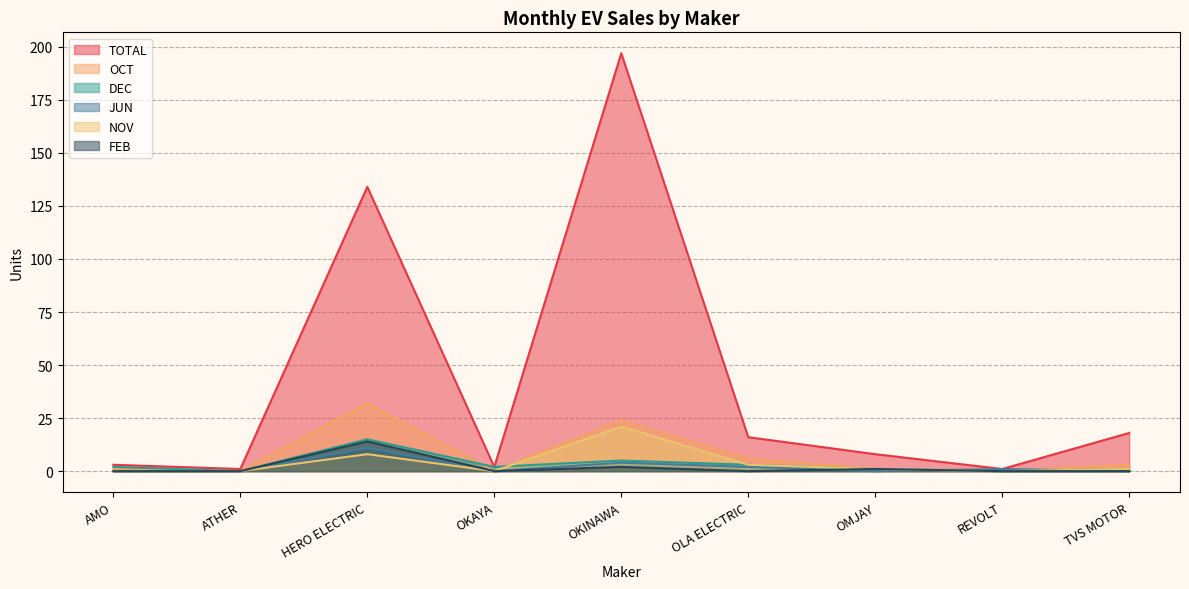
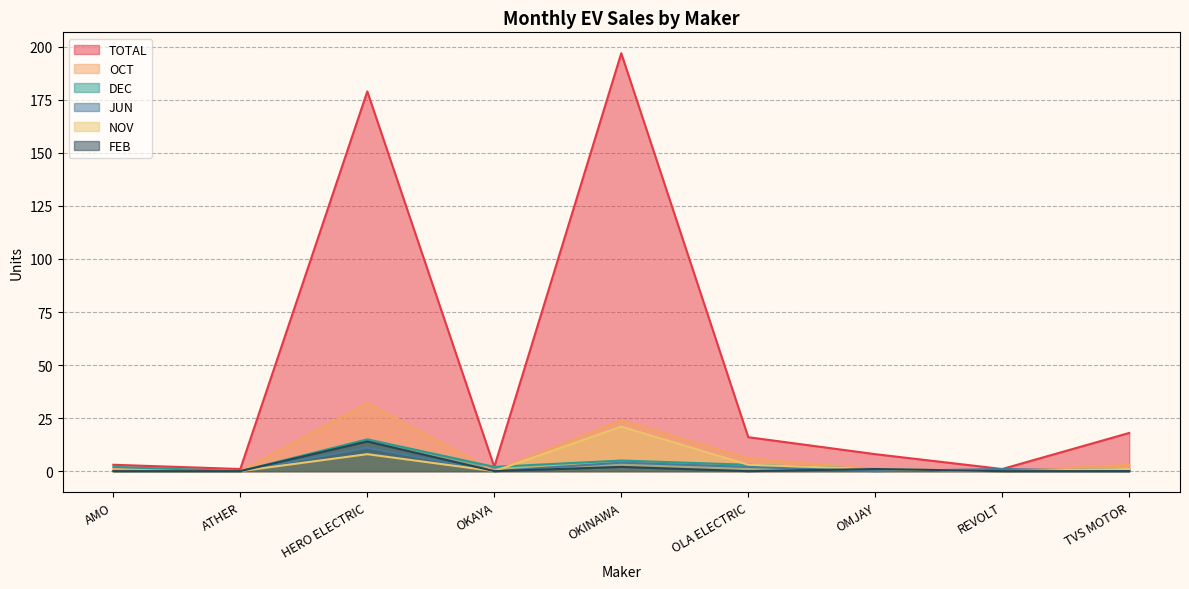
  {
    "TOTAL": {
-     "HERO ELECTRIC": 134,
+     "HERO ELECTRIC": 179,
      "OKINAWA": 197,
      "OLA ELECTRIC": 16,
      "OMJAY": 8,
      "TVS MOTOR": 18
    },
    "FEB": {
      "OKINAWA": 2,
      "OLA ELECTRIC": 0
    }
  }
